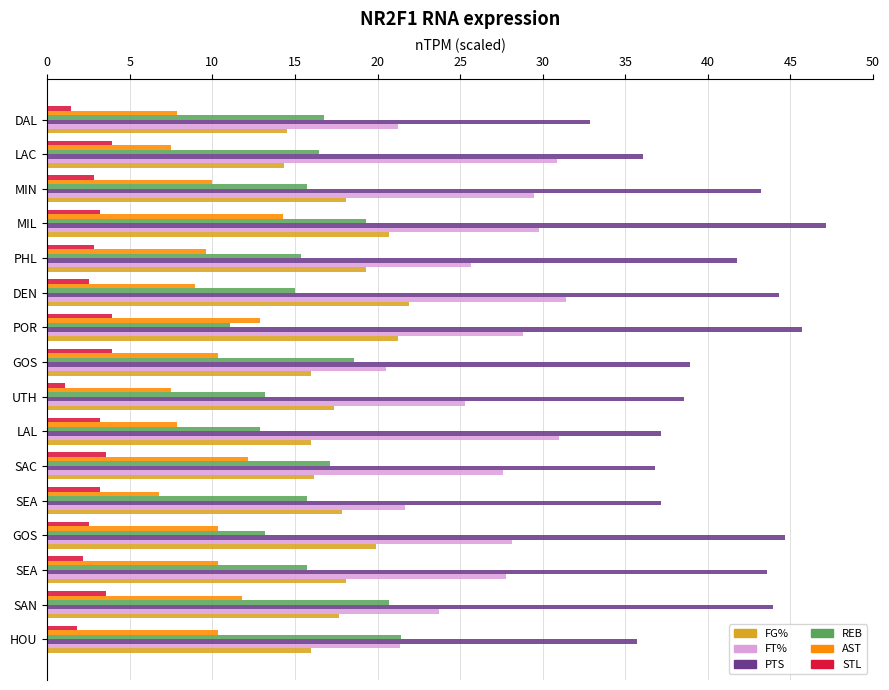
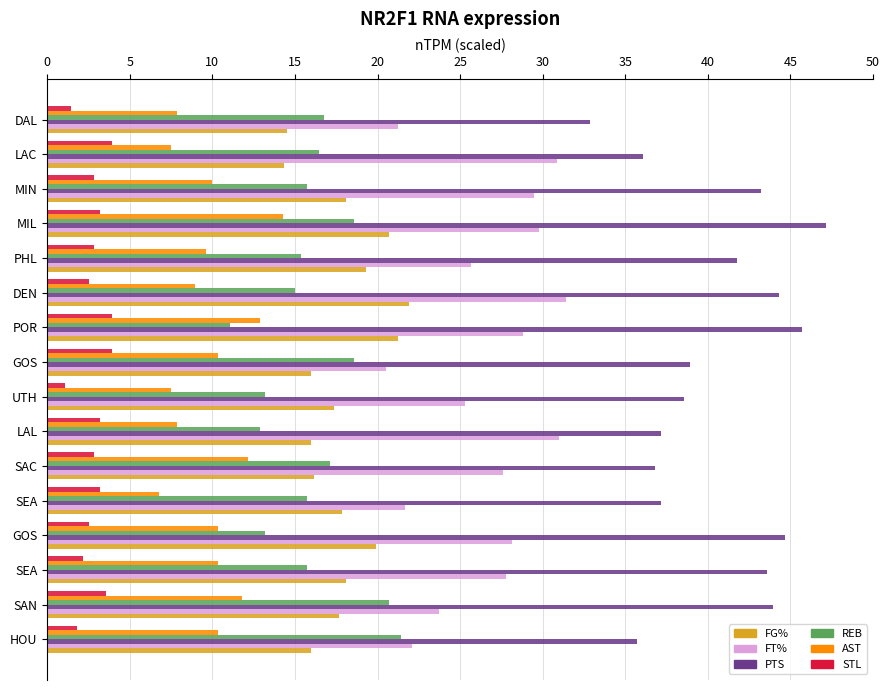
  {
    "FT%": {
      "DAL": 21.2,
      "LAC": 30.9,
      "MIN": 29.5,
      "MIL": 29.8,
      "PHL": 25.7,
      "DEN": 31.4,
      "POR": 28.8,
      "UTH": 25.3,
      "LAL": 31.0,
      "SAC": 27.6,
      "SAN": 23.7,
-     "HOU": 21.4
+     "HOU": 22.1
    },
    "PTS": {
      "DAL": 32.9,
      "LAC": 36.1,
      "MIN": 43.2,
      "MIL": 47.1,
      "PHL": 41.8,
      "DEN": 44.3,
      "POR": 45.7,
      "UTH": 38.6,
      "LAL": 37.1,
      "SAC": 36.8,
      "SAN": 43.9,
      "HOU": 35.7
    },
    "REB": {
      "DAL": 16.8,
      "LAC": 16.4,
      "MIN": 15.7,
-     "MIL": 19.3,
+     "MIL": 18.6,
      "PHL": 15.4,
      "DEN": 15.0,
      "POR": 11.1,
      "UTH": 13.2,
      "LAL": 12.9,
      "SAC": 17.1,
      "SAN": 20.7,
      "HOU": 21.4
    },
    "STL": {
      "DAL": 1.4,
      "LAC": 3.9,
      "MIN": 2.9,
      "MIL": 3.2,
      "PHL": 2.9,
      "DEN": 2.5,
      "POR": 3.9,
      "UTH": 1.1,
      "LAL": 3.2,
-     "SAC": 3.6,
+     "SAC": 2.9,
      "SAN": 3.6,
      "HOU": 1.8
    }
  }
